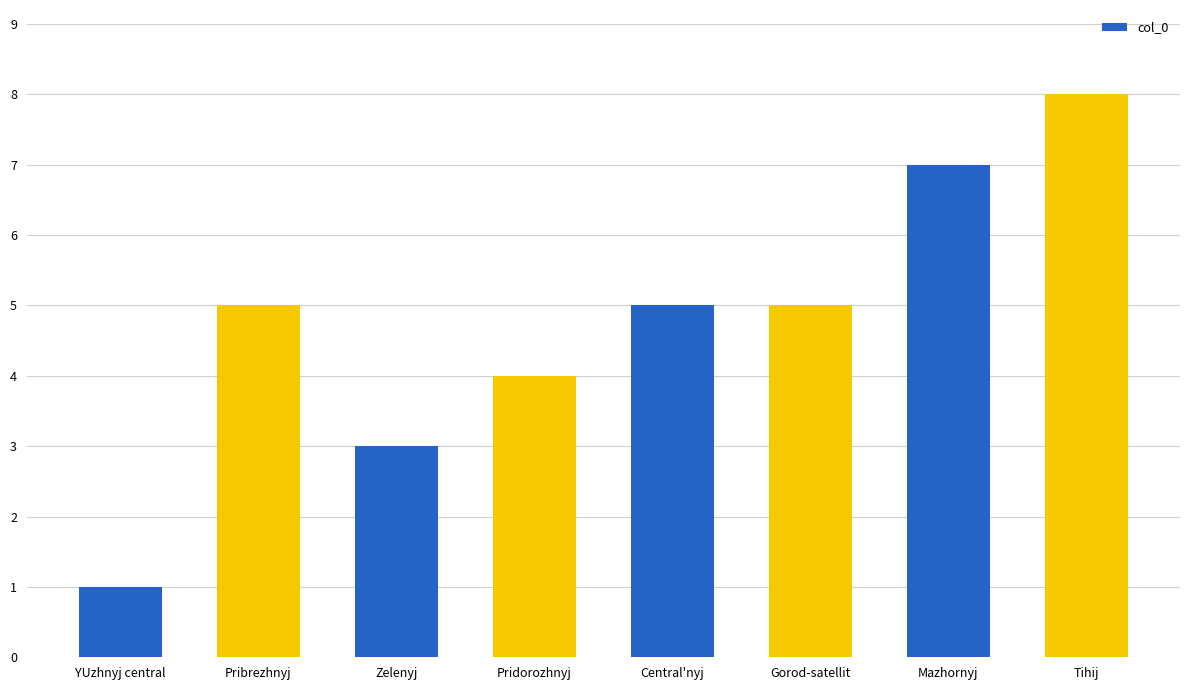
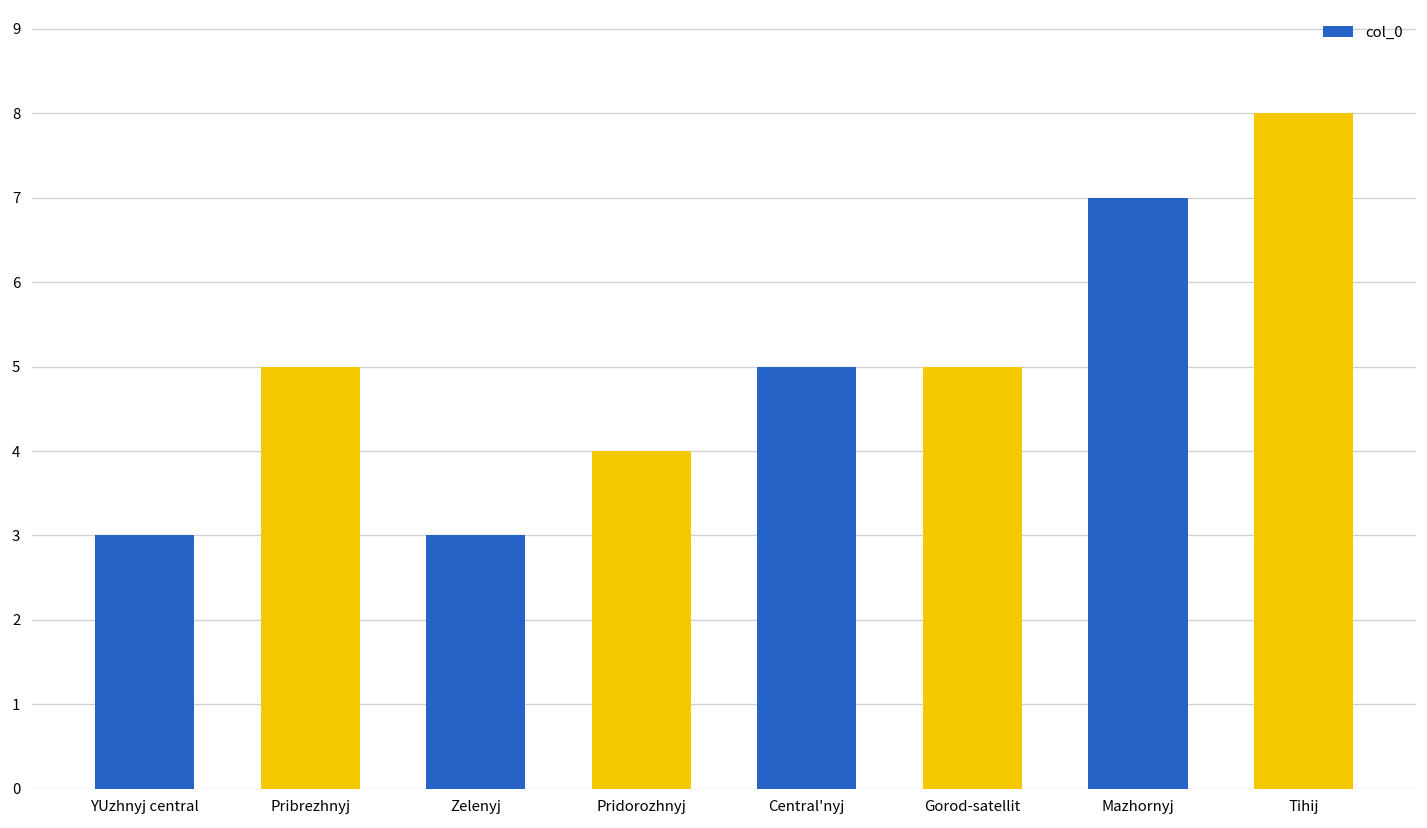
  {
-   "YUzhnyj central": 1,
+   "YUzhnyj central": 3,
    "Pribrezhnyj": 5,
    "Zelenyj": 3,
    "Pridorozhnyj": 4,
    "Central'nyj": 5,
    "Gorod-satellit": 5,
    "Mazhornyj": 7,
    "Tihij": 8
  }
